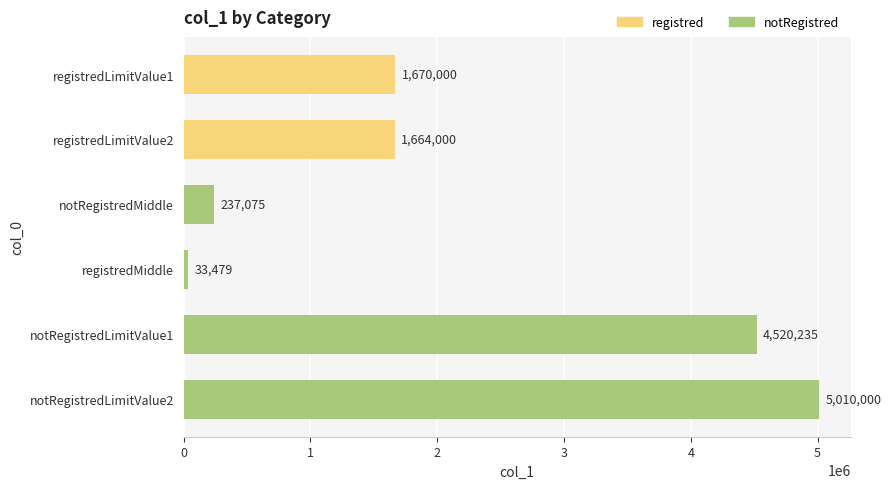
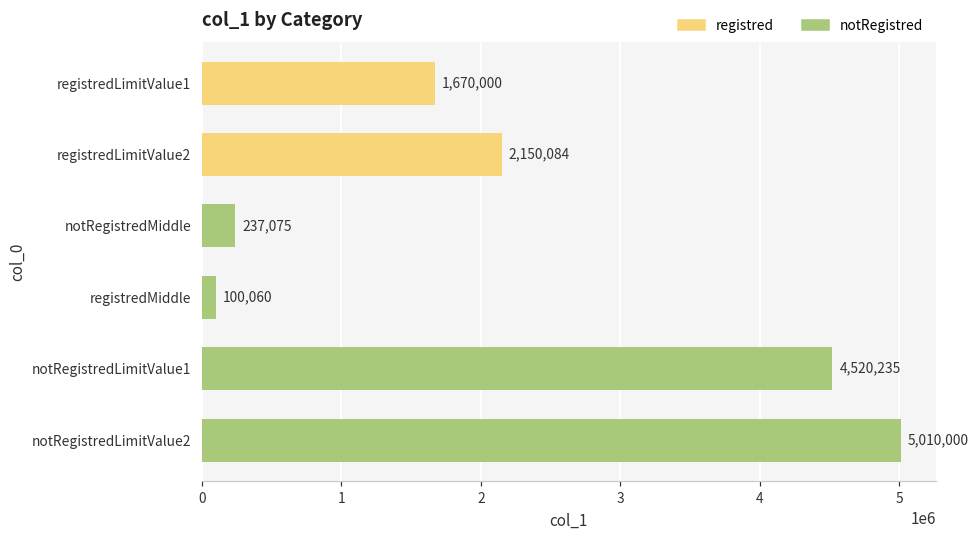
  {
    "registredLimitValue1": "1,670,000",
-   "registredLimitValue2": "1,664,000",
+   "registredLimitValue2": "2,150,084",
    "notRegistredMiddle": "237,075",
-   "registredMiddle": "33,479",
+   "registredMiddle": "100,060",
    "notRegistredLimitValue1": "4,520,235",
    "notRegistredLimitValue2": "5,010,000"
  }
